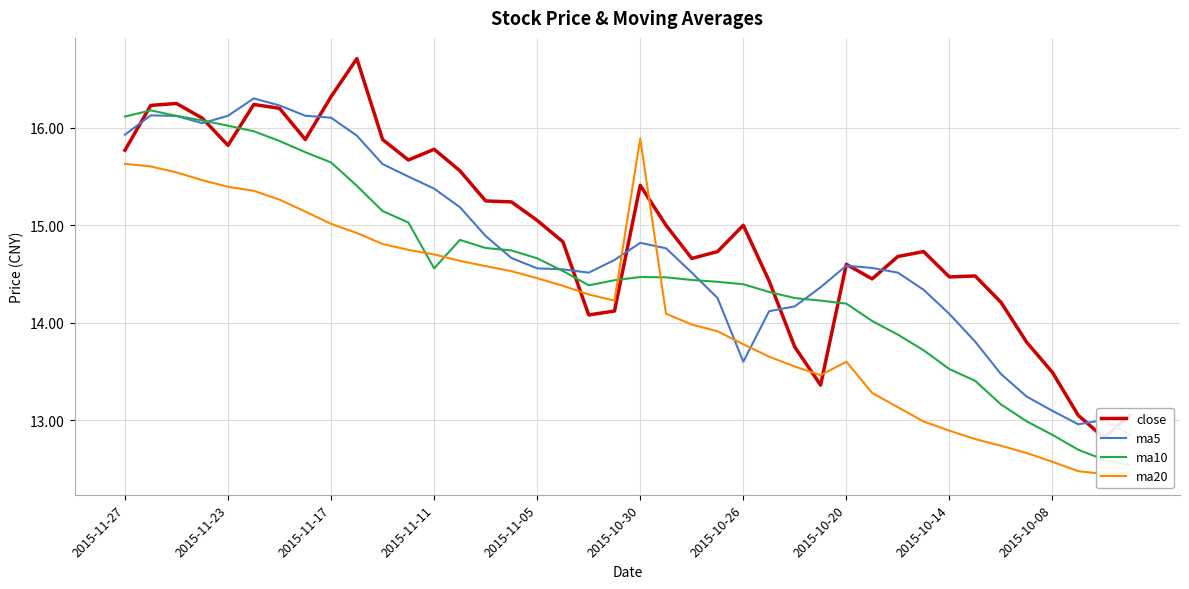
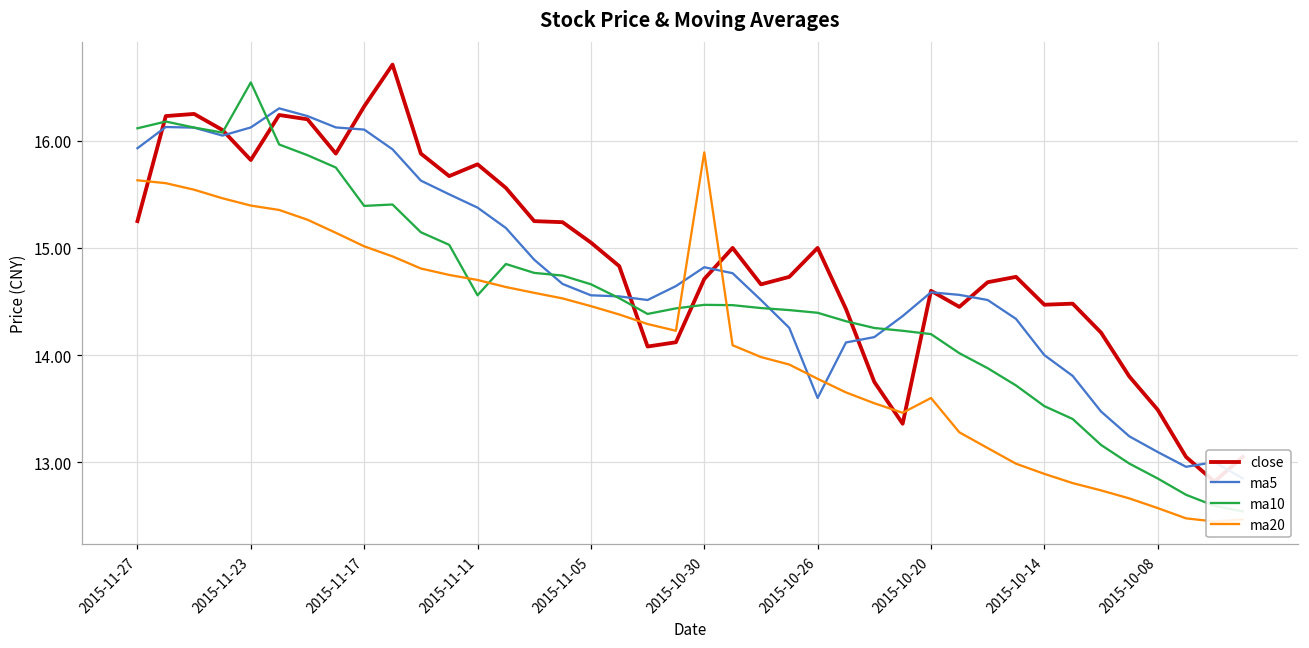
  {
    "close": {
-     "2015-11-27": 15.8,
+     "2015-11-27": 15.3,
      "2015-11-23": 15.8,
      "2015-11-17": 16.3,
      "2015-11-11": 15.8,
      "2015-11-05": 15.1,
-     "2015-10-30": 15.4,
+     "2015-10-30": 14.7,
      "2015-10-26": 15.0,
      "2015-10-14": 14.5,
      "2015-10-08": 13.5
    },
    "ma5": {
      "2015-11-27": 15.9,
      "2015-11-23": 16.1,
      "2015-11-17": 16.1,
      "2015-11-11": 15.4,
      "2015-11-05": 14.6,
      "2015-10-30": 14.8,
      "2015-10-26": 13.6,
-     "2015-10-14": 14.1,
+     "2015-10-14": 14.0,
      "2015-10-08": 13.1
    },
    "ma10": {
      "2015-11-27": 16.1,
-     "2015-11-23": 16.0,
-     "2015-11-17": 15.6,
+     "2015-11-23": 16.5,
+     "2015-11-17": 15.4,
      "2015-11-11": 14.6,
      "2015-11-05": 14.7,
      "2015-10-30": 14.5,
      "2015-10-26": 14.4,
      "2015-10-20": 14.2,
      "2015-10-14": 13.5,
      "2015-10-08": 12.8
    },
    "ma20": {
      "2015-11-27": 15.6,
      "2015-11-23": 15.4,
      "2015-11-17": 15.0,
      "2015-11-11": 14.7,
      "2015-11-05": 14.5,
      "2015-10-30": 15.9,
      "2015-10-26": 13.8,
      "2015-10-20": 13.6,
      "2015-10-14": 12.9,
      "2015-10-08": 12.6
    }
  }
